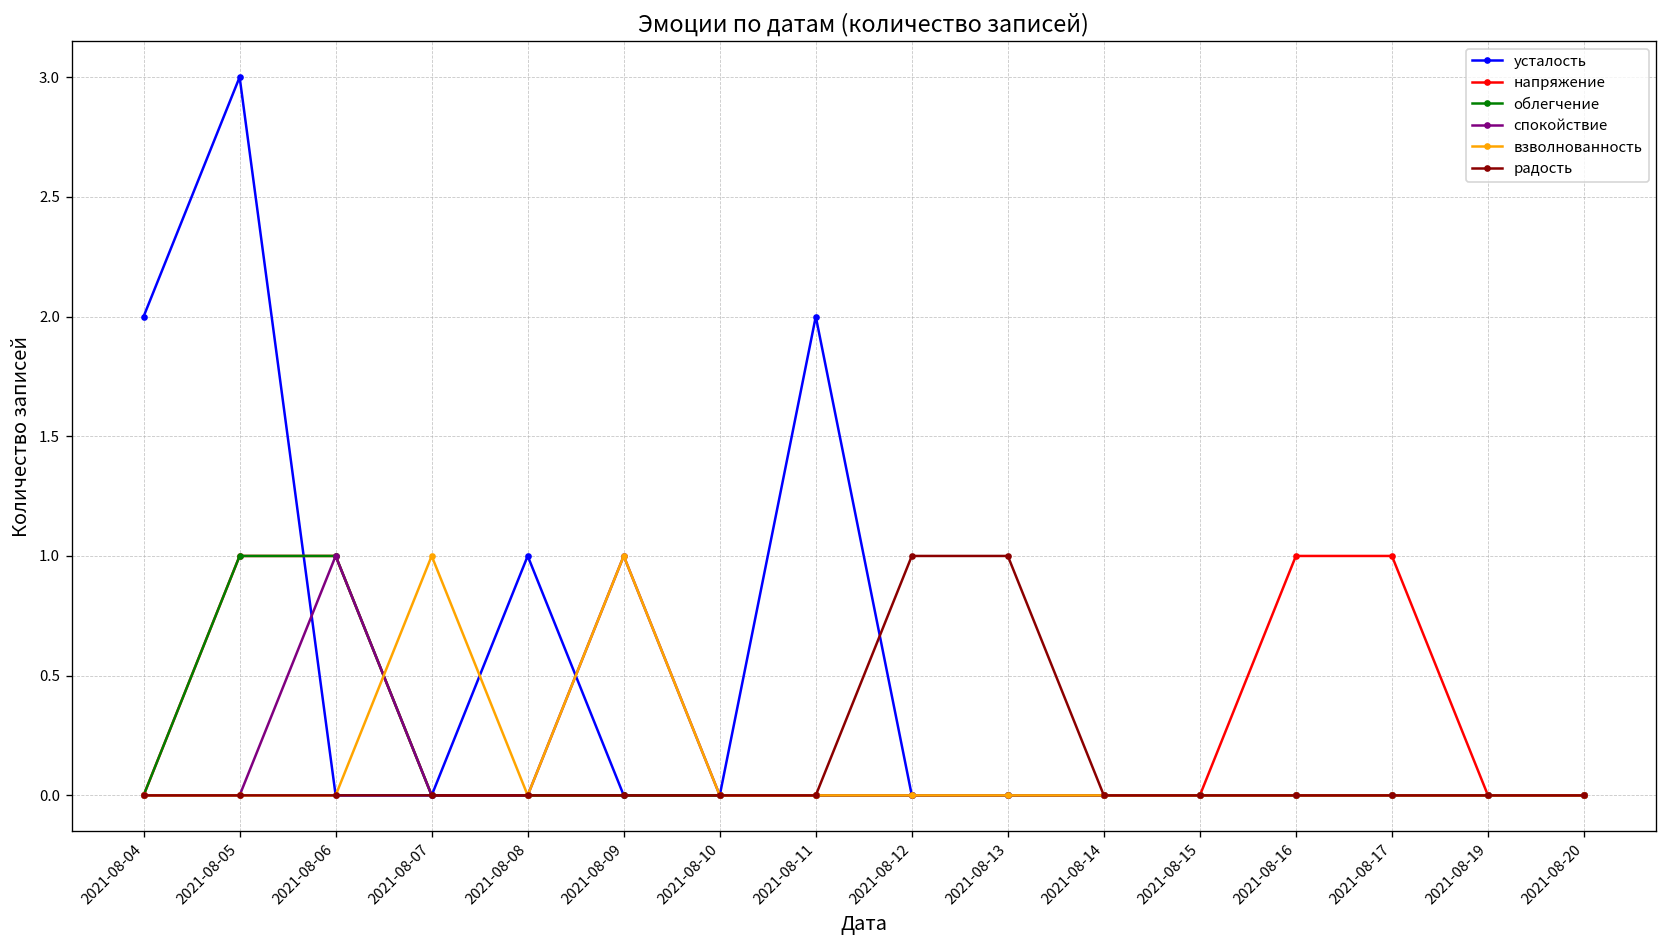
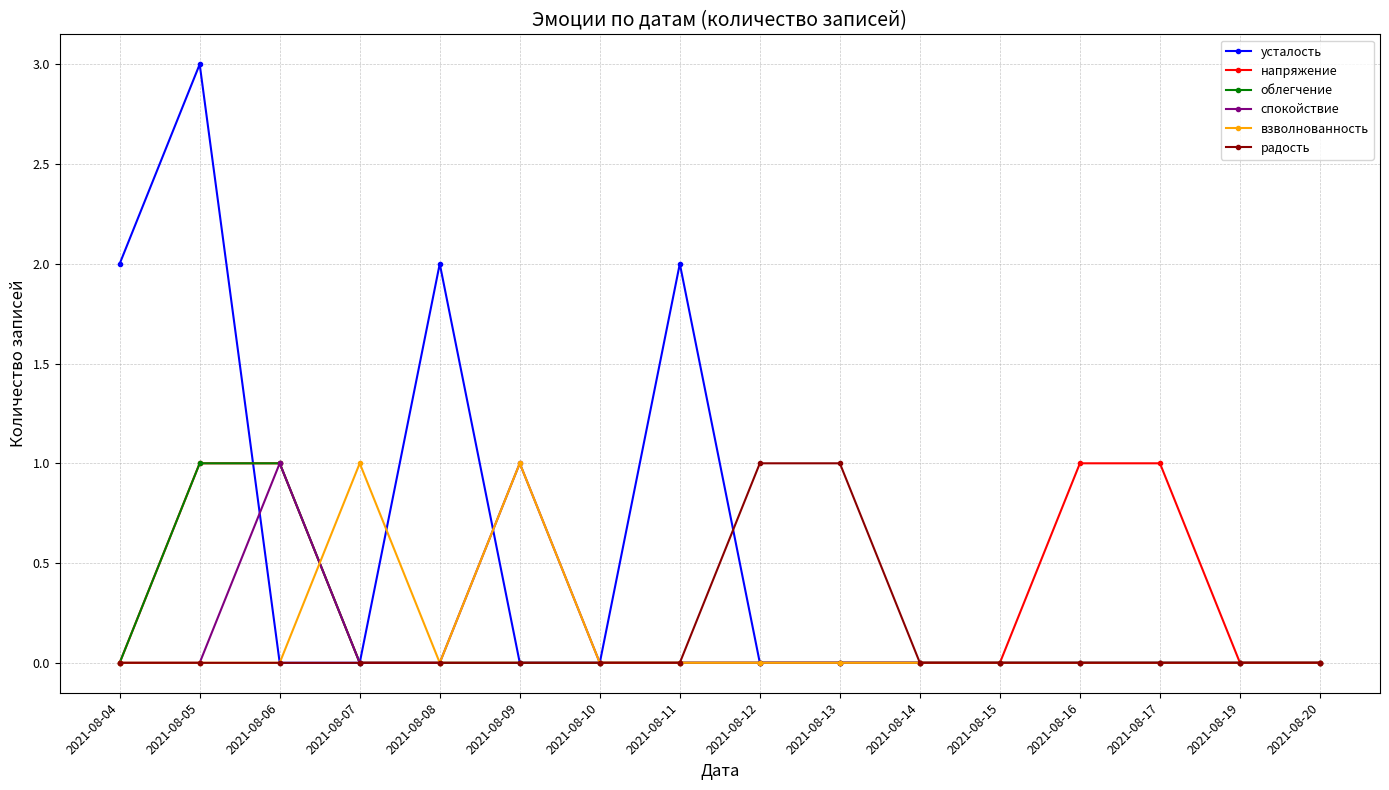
  {
    "усталость": {
      "2021-08-04": 2,
      "2021-08-05": 3,
-     "2021-08-08": 1,
+     "2021-08-08": 2,
      "2021-08-11": 2
    },
    "напряжение": {
      "2021-08-16": 1,
      "2021-08-17": 1
    },
    "взволнованность": {
      "2021-08-07": 1
    },
    "радость": {
      "2021-08-12": 1,
      "2021-08-13": 1
    }
  }
